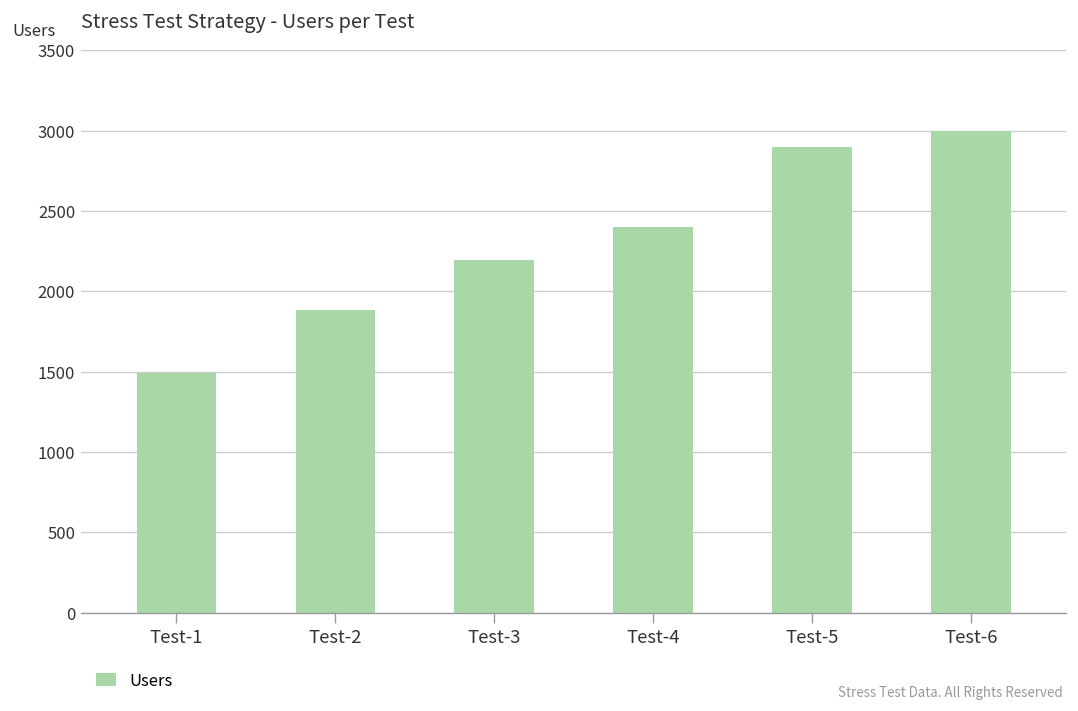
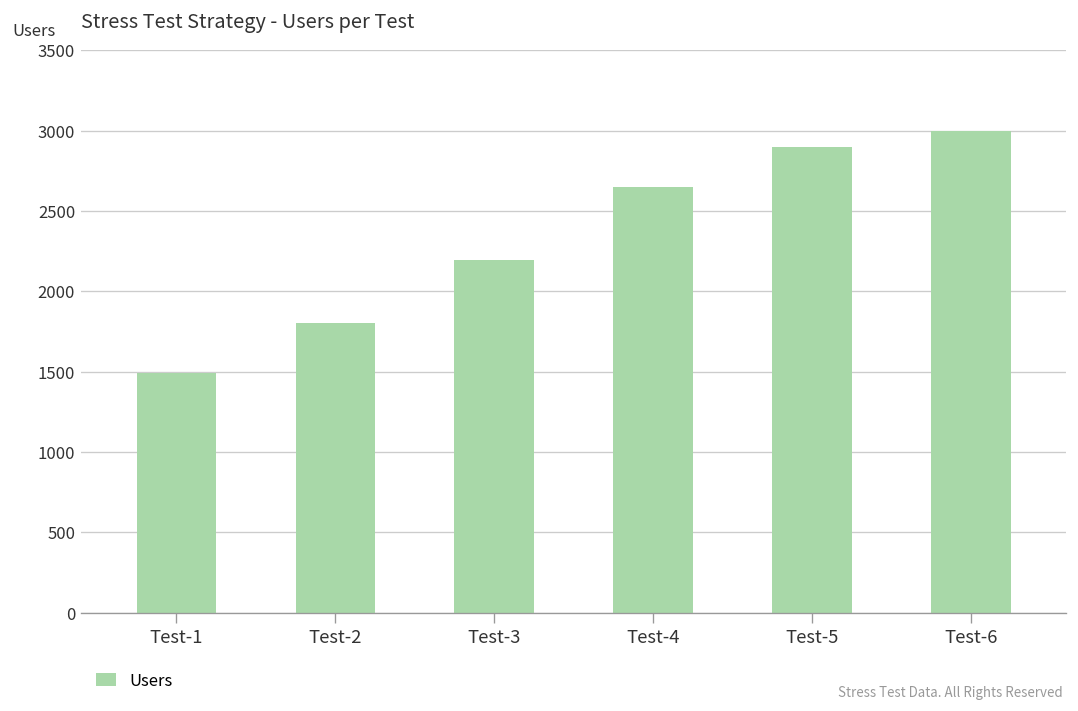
  {
    "Test-1": 1490,
-   "Test-2": 1880,
+   "Test-2": 1800,
    "Test-3": 2200,
-   "Test-4": 2400,
+   "Test-4": 2650,
    "Test-5": 2900,
    "Test-6": 3000
  }
